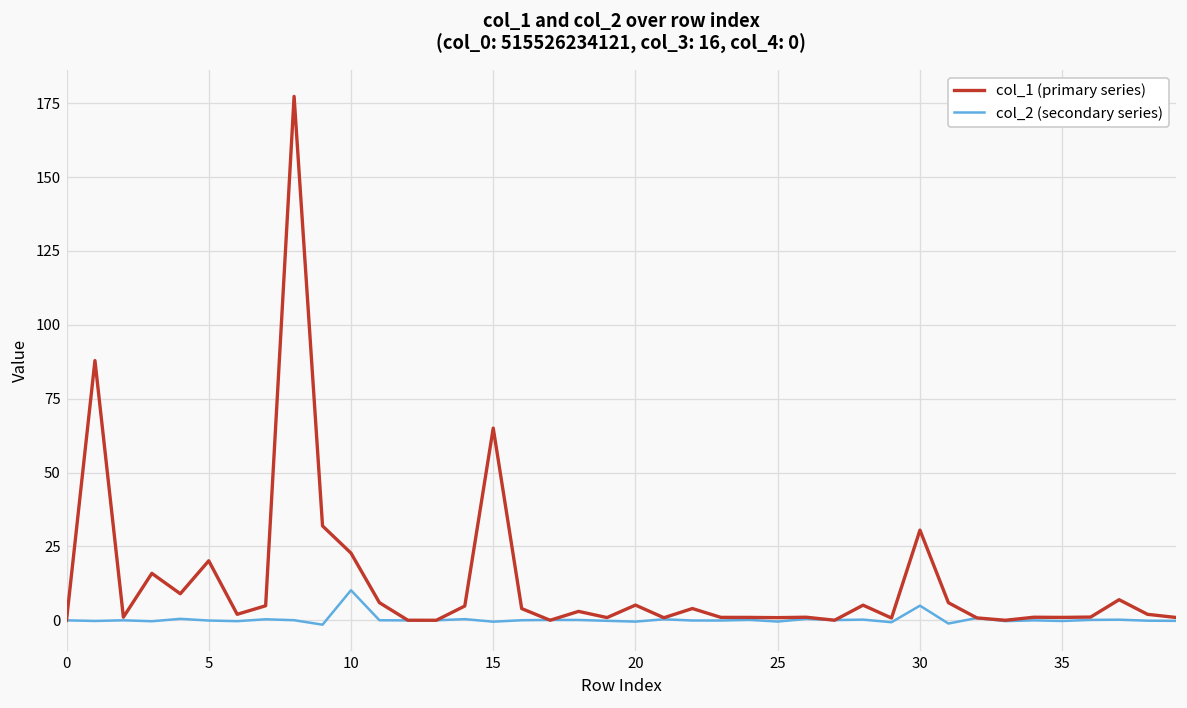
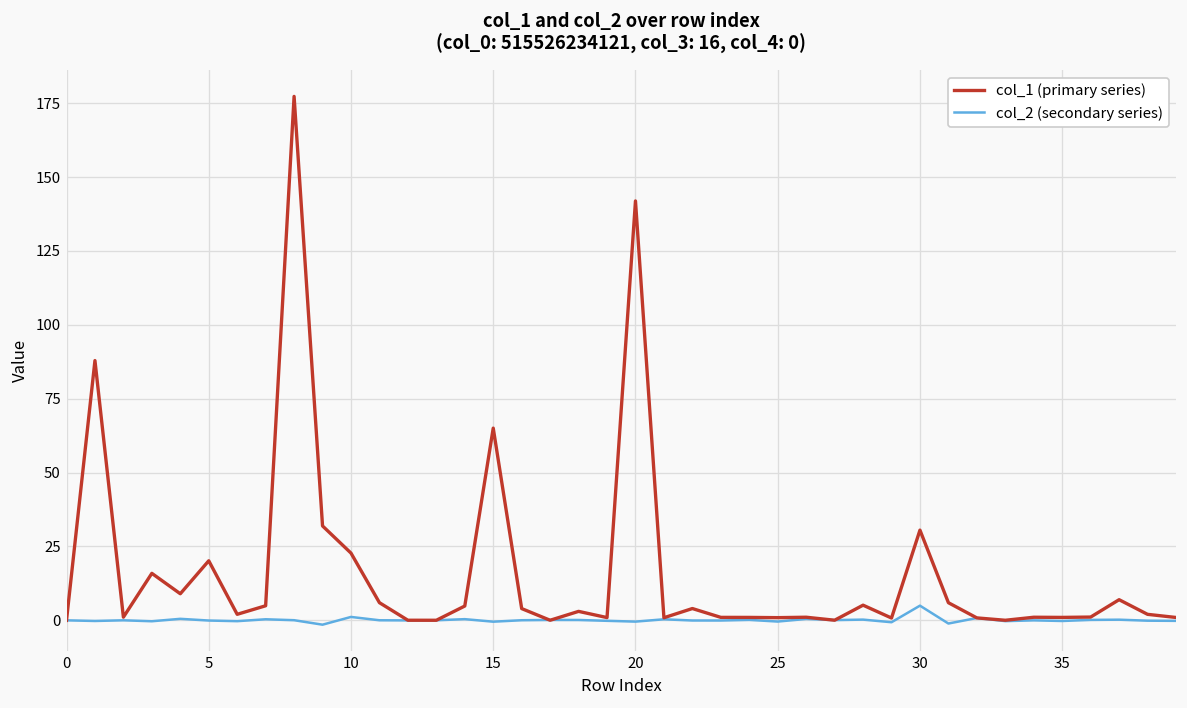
  {
    "col_1 (primary series)": {
      "5": 20,
      "10": 23,
      "15": 65,
-     "20": 5,
+     "20": 142,
      "25": 1,
      "30": 31,
      "35": 1
    },
    "col_2 (secondary series)": {
      "5": 0,
-     "10": 10,
+     "10": 1,
      "15": 0,
      "20": 0,
      "25": 0,
      "30": 5,
      "35": 0
    }
  }
